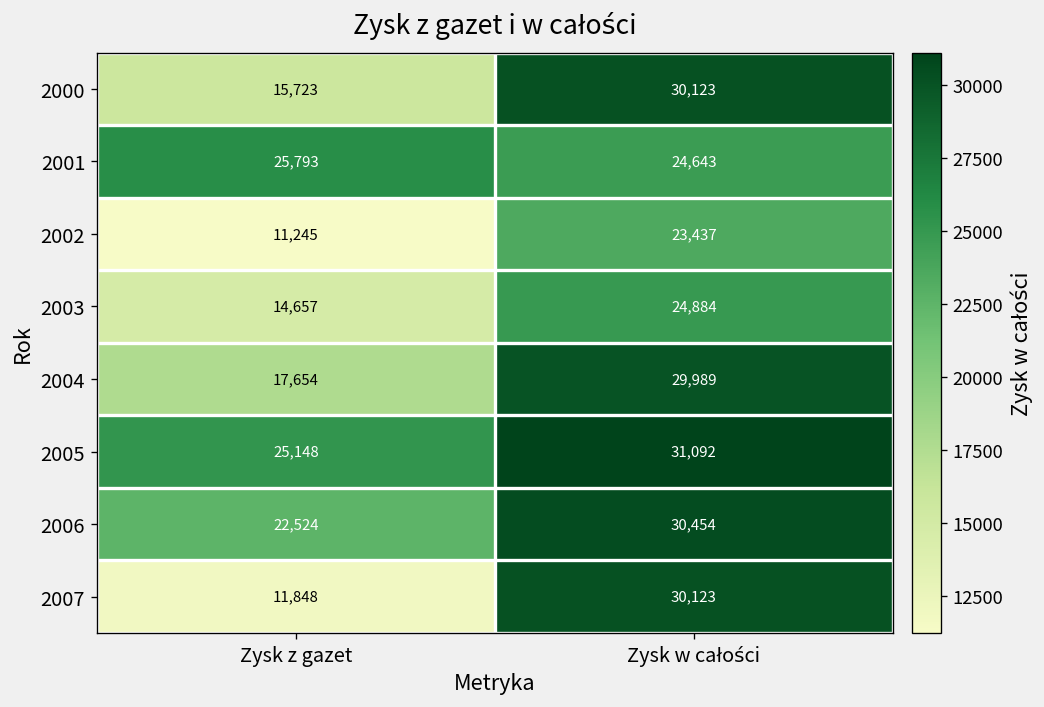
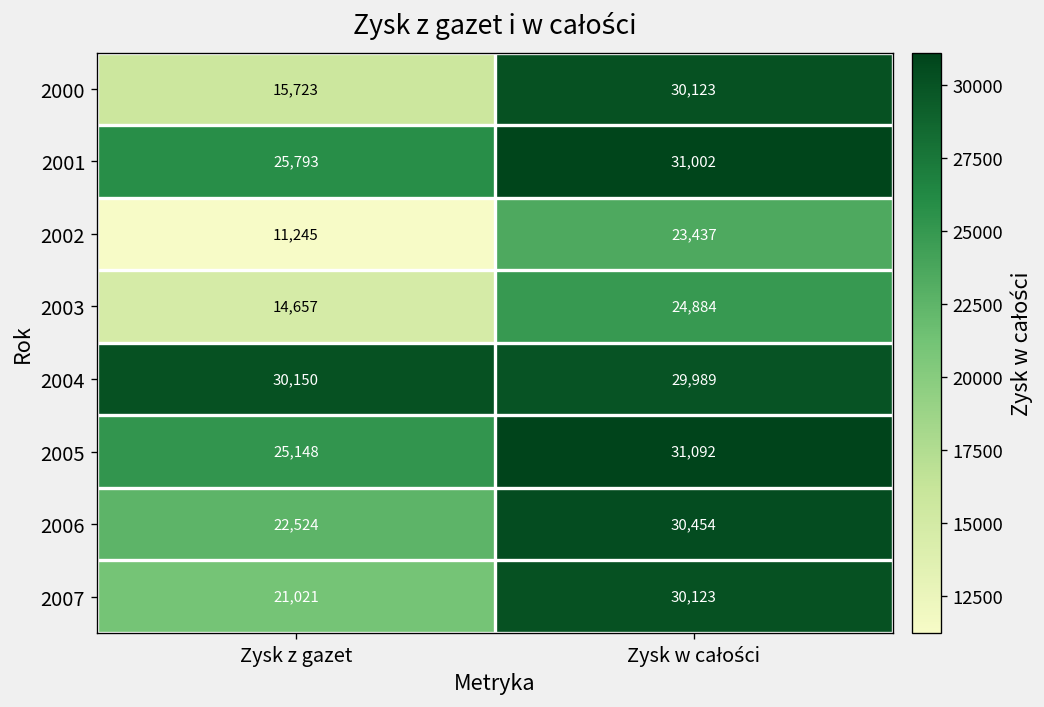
  {
    "2000": {
      "Zysk z gazet": "15,723",
      "Zysk w całości": "30,123"
    },
    "2001": {
      "Zysk z gazet": "25,793",
-     "Zysk w całości": "24,643"
+     "Zysk w całości": "31,002"
    },
    "2002": {
      "Zysk z gazet": "11,245",
      "Zysk w całości": "23,437"
    },
    "2003": {
      "Zysk z gazet": "14,657",
      "Zysk w całości": "24,884"
    },
    "2004": {
-     "Zysk z gazet": "17,654",
+     "Zysk z gazet": "30,150",
      "Zysk w całości": "29,989"
    },
    "2005": {
      "Zysk z gazet": "25,148",
      "Zysk w całości": "31,092"
    },
    "2006": {
      "Zysk z gazet": "22,524",
      "Zysk w całości": "30,454"
    },
    "2007": {
-     "Zysk z gazet": "11,848",
+     "Zysk z gazet": "21,021",
      "Zysk w całości": "30,123"
    }
  }
